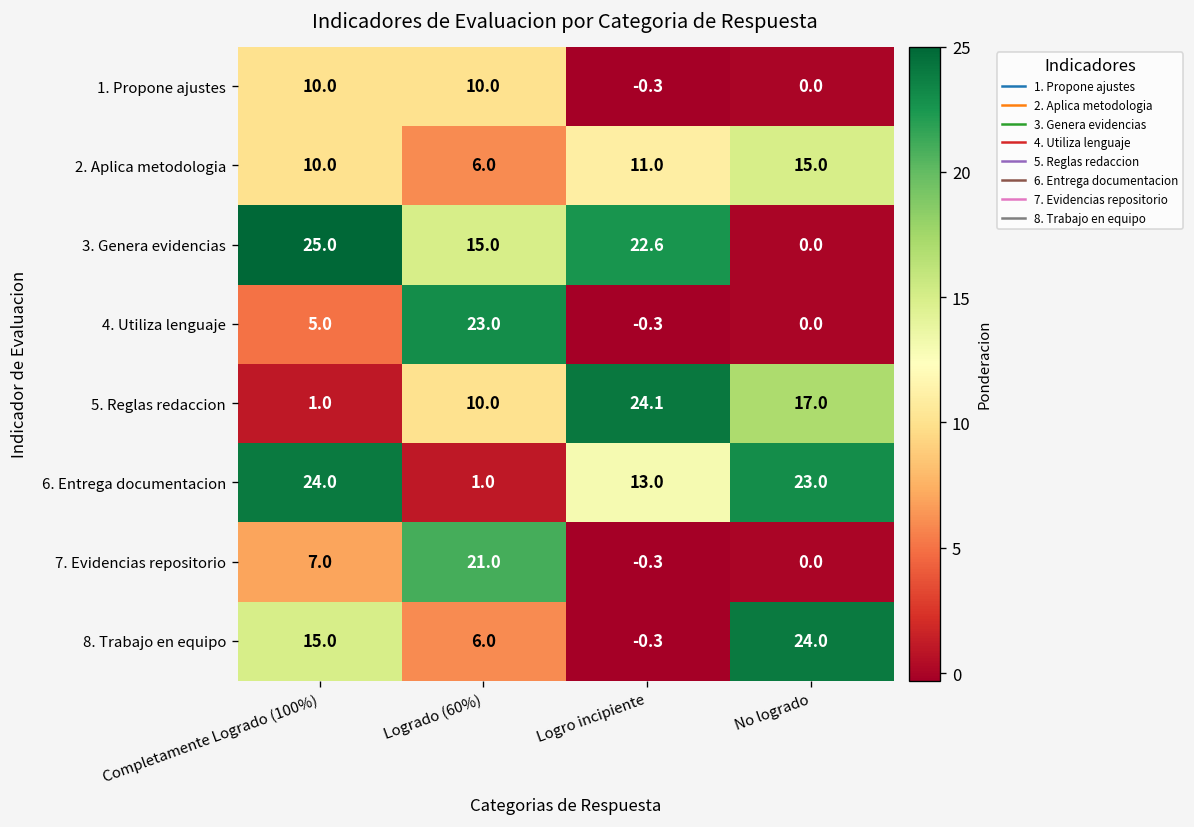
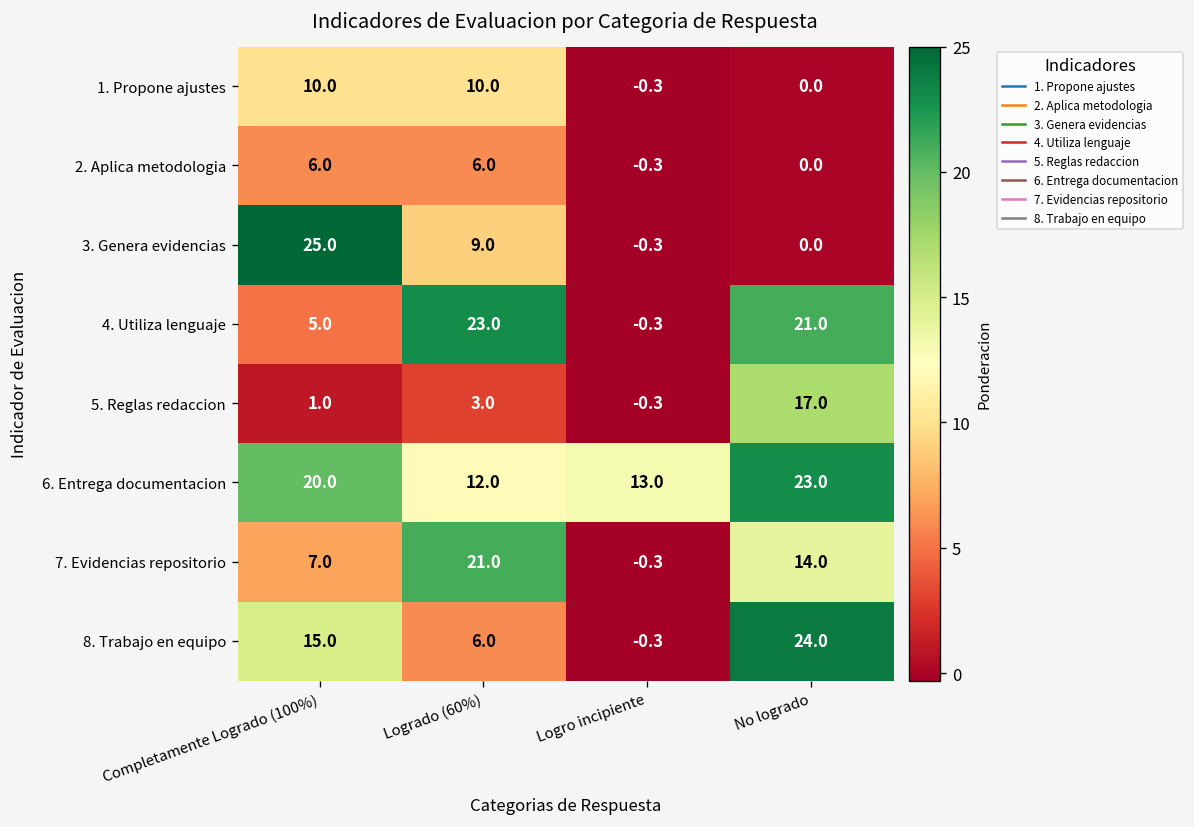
  {
    "1. Propone ajustes": {
      "Completamente Logrado (100%)": 10.0,
      "Logrado (60%)": 10.0,
      "Logro incipiente": -0.3,
      "No logrado": 0.0
    },
    "2. Aplica metodologia": {
-     "Completamente Logrado (100%)": 10.0,
+     "Completamente Logrado (100%)": 6.0,
      "Logrado (60%)": 6.0,
-     "Logro incipiente": 11.0,
-     "No logrado": 15.0
+     "Logro incipiente": -0.3,
+     "No logrado": 0.0
    },
    "3. Genera evidencias": {
      "Completamente Logrado (100%)": 25.0,
-     "Logrado (60%)": 15.0,
-     "Logro incipiente": 22.6,
+     "Logrado (60%)": 9.0,
+     "Logro incipiente": -0.3,
      "No logrado": 0.0
    },
    "4. Utiliza lenguaje": {
      "Completamente Logrado (100%)": 5.0,
      "Logrado (60%)": 23.0,
      "Logro incipiente": -0.3,
-     "No logrado": 0.0
+     "No logrado": 21.0
    },
    "5. Reglas redaccion": {
      "Completamente Logrado (100%)": 1.0,
-     "Logrado (60%)": 10.0,
-     "Logro incipiente": 24.1,
+     "Logrado (60%)": 3.0,
+     "Logro incipiente": -0.3,
      "No logrado": 17.0
    },
    "6. Entrega documentacion": {
-     "Completamente Logrado (100%)": 24.0,
-     "Logrado (60%)": 1.0,
+     "Completamente Logrado (100%)": 20.0,
+     "Logrado (60%)": 12.0,
      "Logro incipiente": 13.0,
      "No logrado": 23.0
    },
    "7. Evidencias repositorio": {
      "Completamente Logrado (100%)": 7.0,
      "Logrado (60%)": 21.0,
      "Logro incipiente": -0.3,
-     "No logrado": 0.0
+     "No logrado": 14.0
    },
    "8. Trabajo en equipo": {
      "Completamente Logrado (100%)": 15.0,
      "Logrado (60%)": 6.0,
      "Logro incipiente": -0.3,
      "No logrado": 24.0
    }
  }
